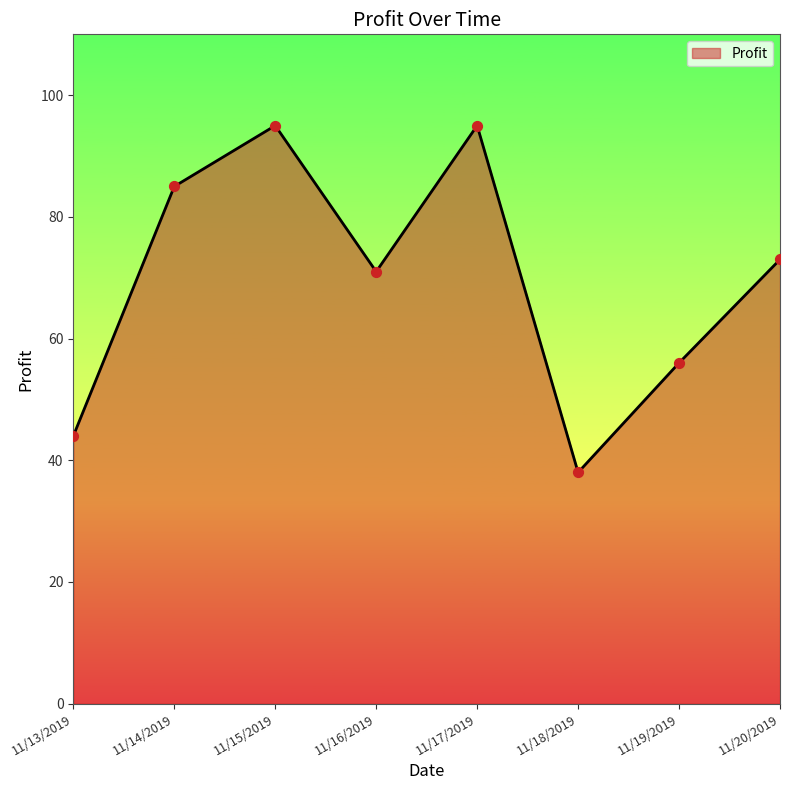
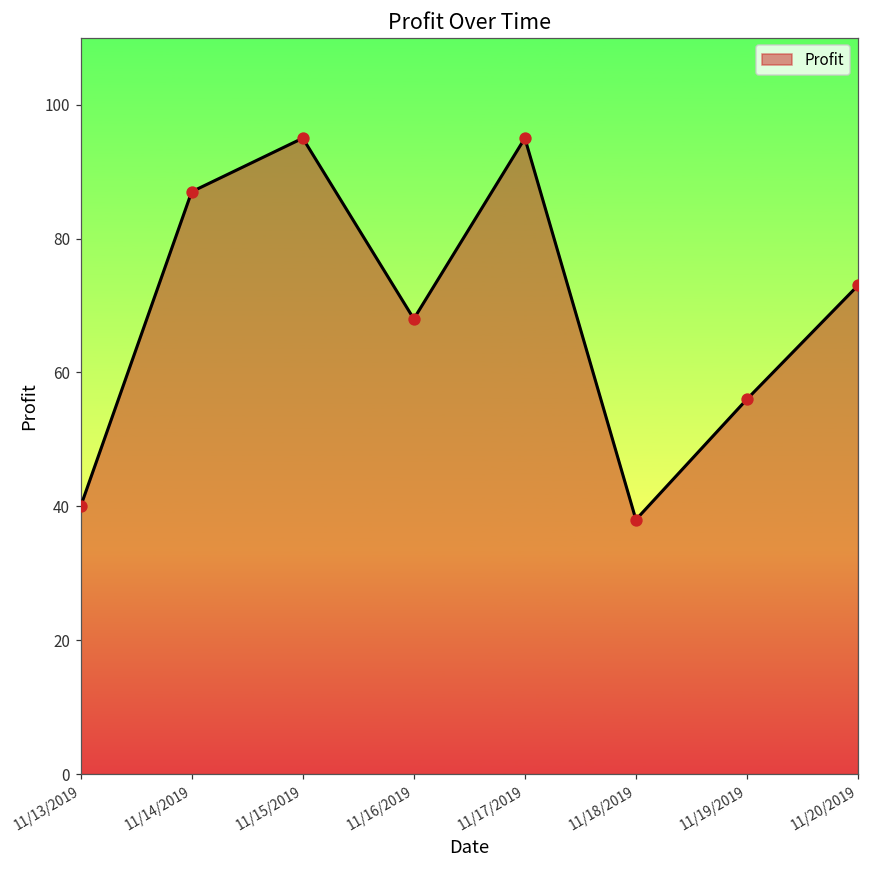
  {
-   "11/13/2019": 44,
-   "11/14/2019": 85,
+   "11/13/2019": 40,
+   "11/14/2019": 87,
    "11/15/2019": 95,
-   "11/16/2019": 71,
+   "11/16/2019": 68,
    "11/17/2019": 95,
    "11/18/2019": 38,
    "11/19/2019": 56,
    "11/20/2019": 73
  }
